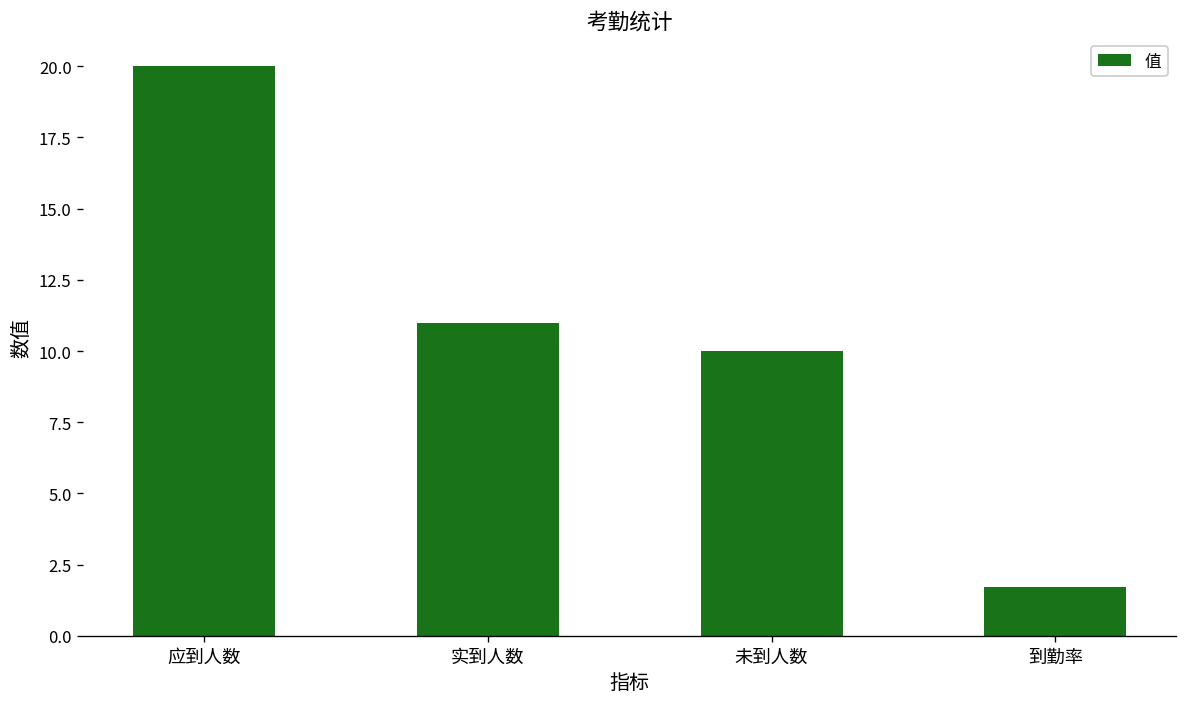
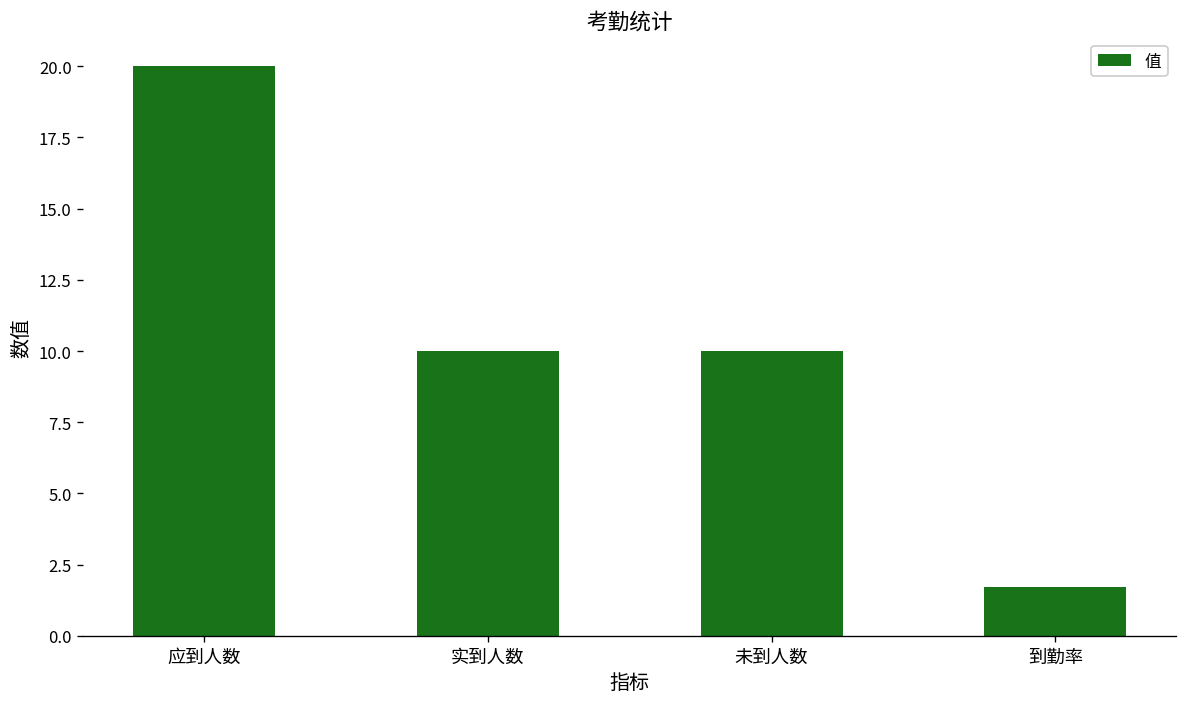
  {
    "应到人数": 20,
-   "实到人数": 11,
+   "实到人数": 10,
    "未到人数": 10,
    "到勤率": 1.7
  }
